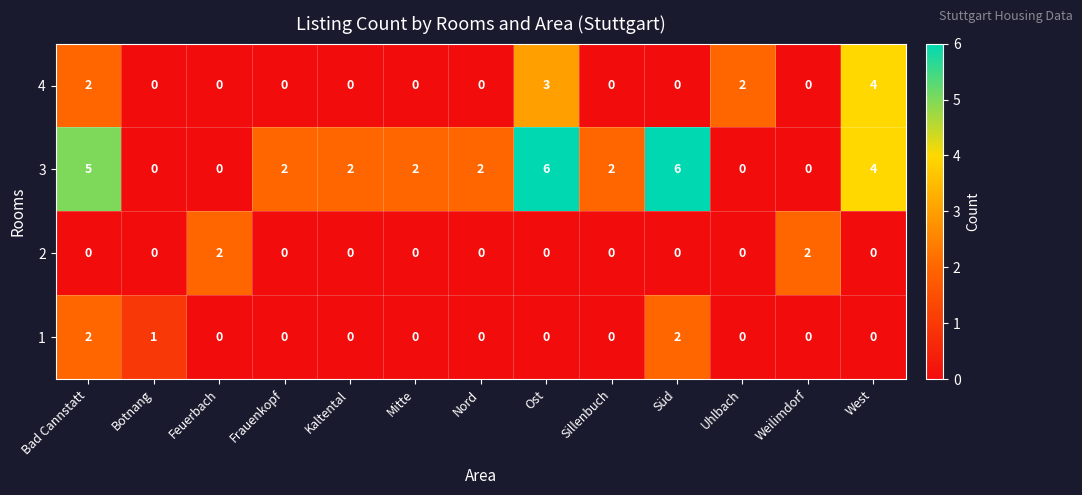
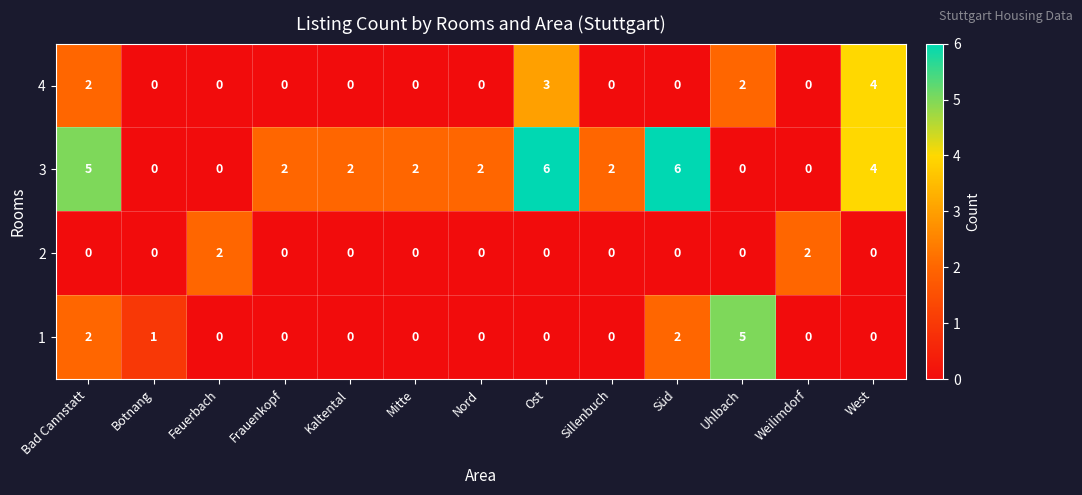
  {
    "4": {
      "Bad Cannstatt": 2,
      "Botnang": 0,
      "Feuerbach": 0,
      "Frauenkopf": 0,
      "Kaltental": 0,
      "Mitte": 0,
      "Nord": 0,
      "Ost": 3,
      "Sillenbuch": 0,
      "Süd": 0,
      "Uhlbach": 2,
      "Weilimdorf": 0,
      "West": 4
    },
    "3": {
      "Bad Cannstatt": 5,
      "Botnang": 0,
      "Feuerbach": 0,
      "Frauenkopf": 2,
      "Kaltental": 2,
      "Mitte": 2,
      "Nord": 2,
      "Ost": 6,
      "Sillenbuch": 2,
      "Süd": 6,
      "Uhlbach": 0,
      "Weilimdorf": 0,
      "West": 4
    },
    "2": {
      "Bad Cannstatt": 0,
      "Botnang": 0,
      "Feuerbach": 2,
      "Frauenkopf": 0,
      "Kaltental": 0,
      "Mitte": 0,
      "Nord": 0,
      "Ost": 0,
      "Sillenbuch": 0,
      "Süd": 0,
      "Uhlbach": 0,
      "Weilimdorf": 2,
      "West": 0
    },
    "1": {
      "Bad Cannstatt": 2,
      "Botnang": 1,
      "Feuerbach": 0,
      "Frauenkopf": 0,
      "Kaltental": 0,
      "Mitte": 0,
      "Nord": 0,
      "Ost": 0,
      "Sillenbuch": 0,
      "Süd": 2,
-     "Uhlbach": 0,
+     "Uhlbach": 5,
      "Weilimdorf": 0,
      "West": 0
    }
  }
